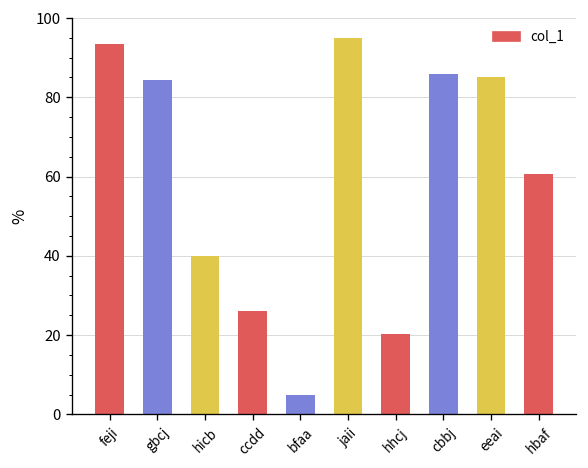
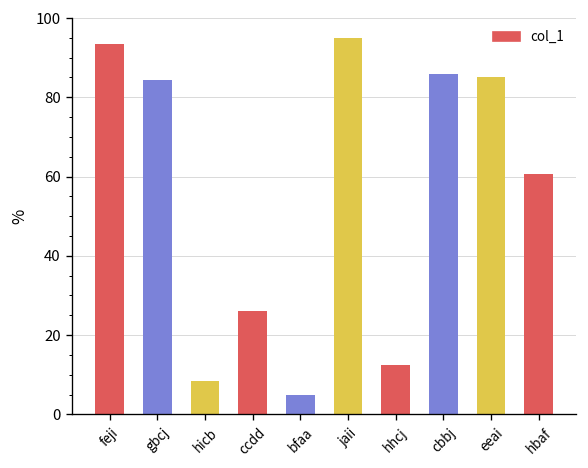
  {
    "feji": 93,
    "gbcj": 84,
-   "hicb": 40,
+   "hicb": 8,
    "ccdd": 26,
    "bfaa": 5,
    "jaii": 95,
-   "hhcj": 20,
+   "hhcj": 12,
    "cbbj": 86,
    "eeai": 85,
    "hbaf": 61
  }
